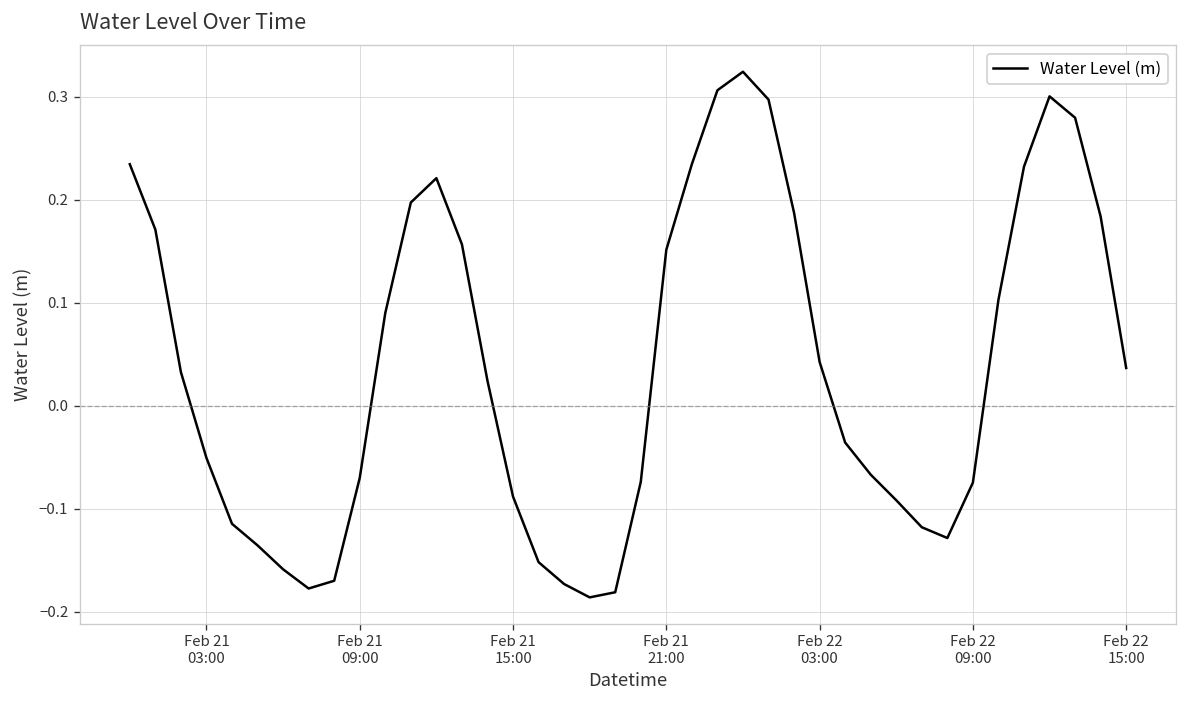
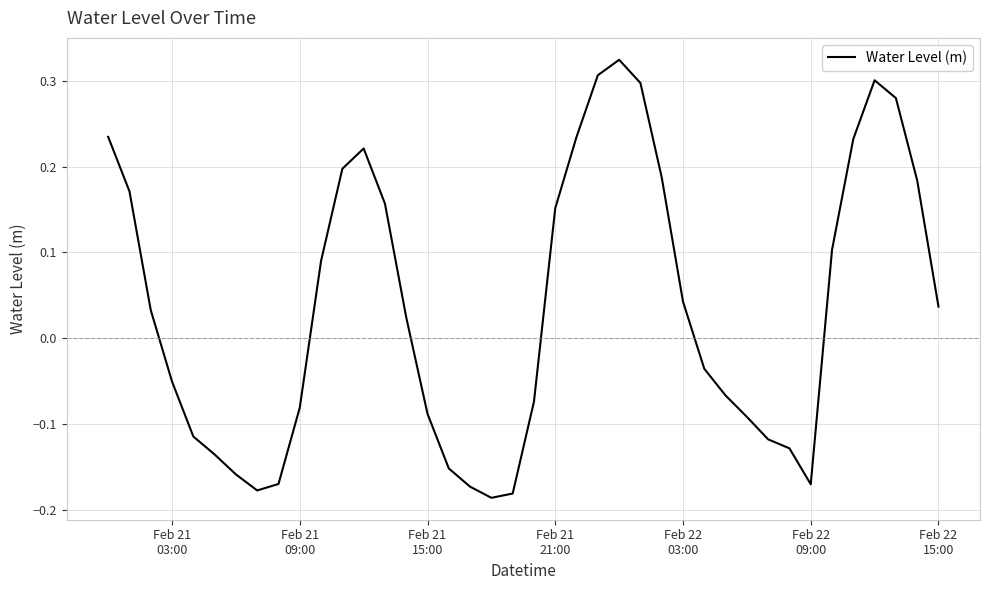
  {
    "Feb 21 03:00": -0.05,
-   "Feb 21 09:00": -0.07,
+   "Feb 21 09:00": -0.08,
    "Feb 21 15:00": -0.09,
    "Feb 21 21:00": 0.15,
    "Feb 22 03:00": 0.04,
-   "Feb 22 09:00": -0.07,
+   "Feb 22 09:00": -0.17,
    "Feb 22 15:00": 0.04
  }
